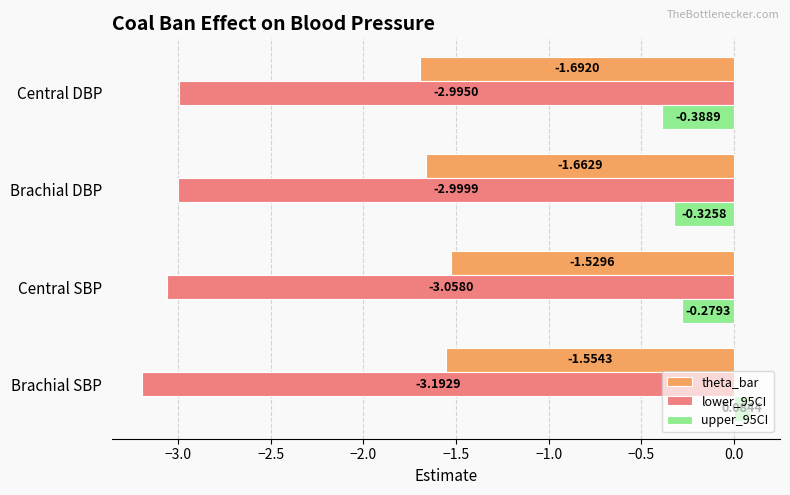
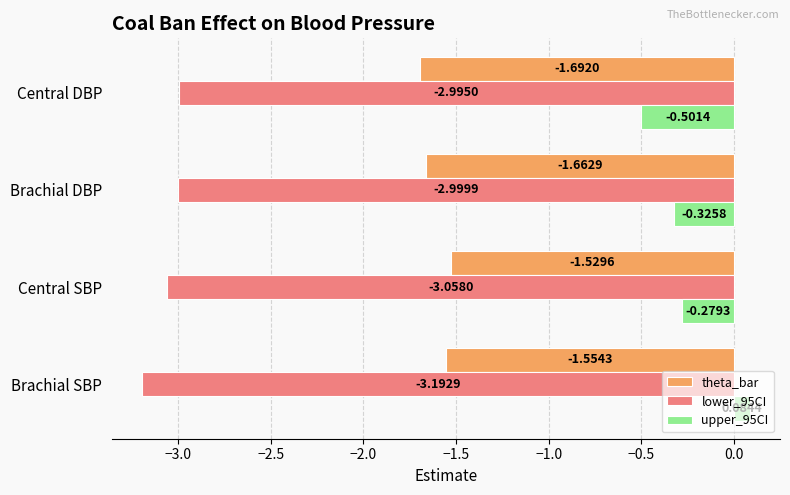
  {
    "upper_95CI": {
-     "Central DBP": -0.3889,
+     "Central DBP": -0.5014,
      "Brachial DBP": -0.3258,
      "Central SBP": -0.2793
    }
  }
